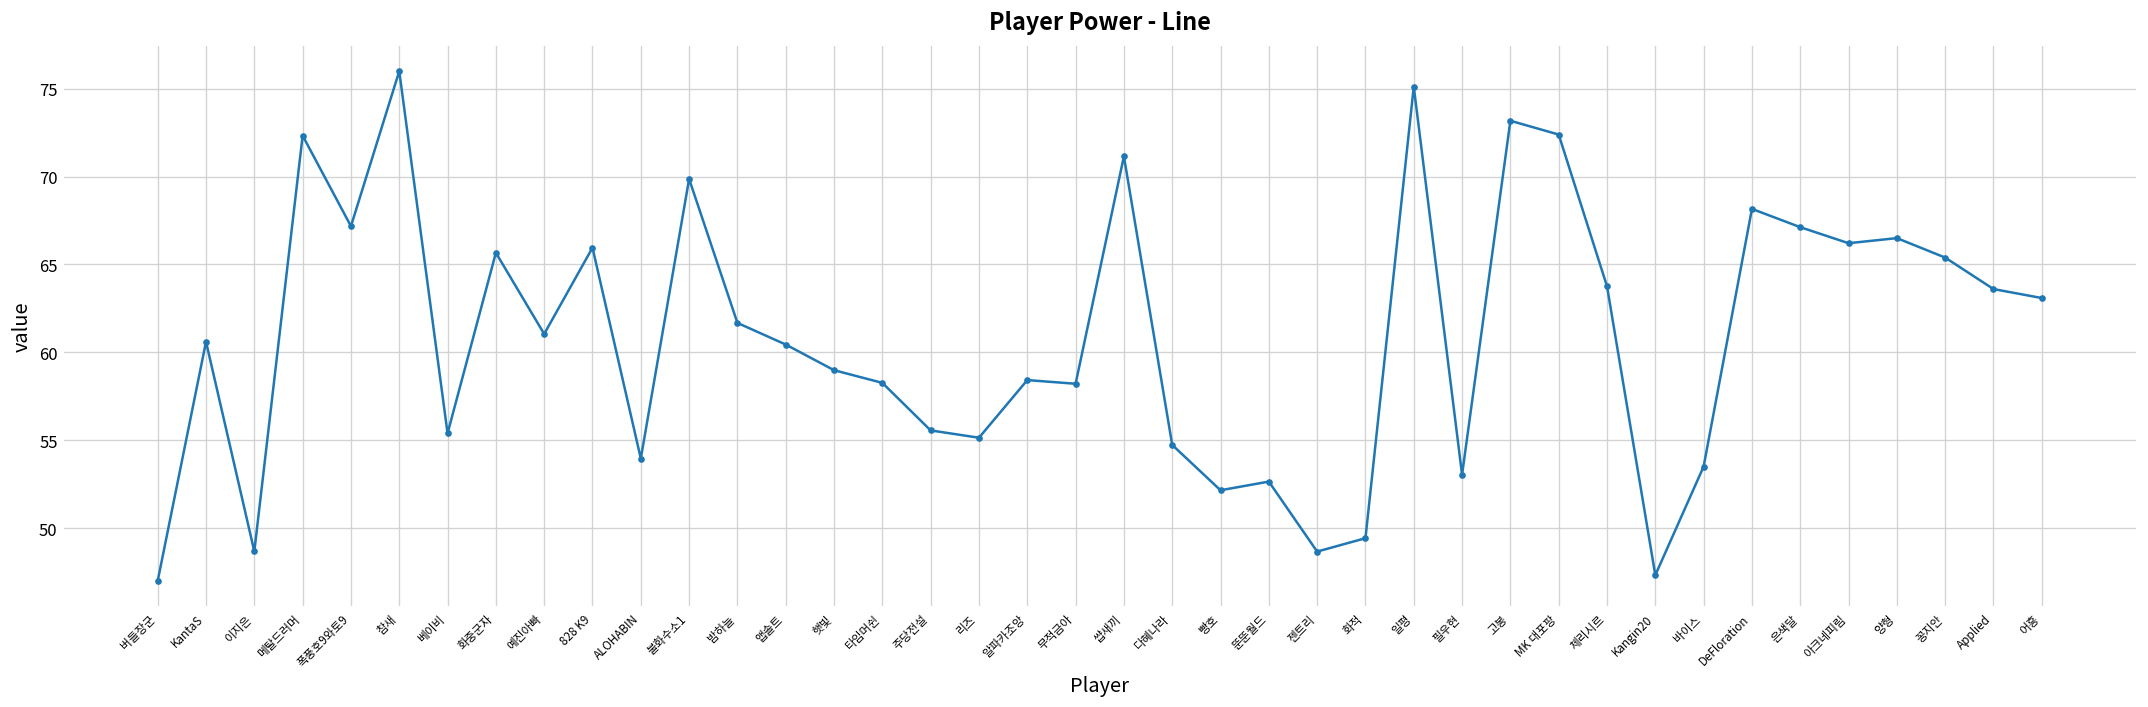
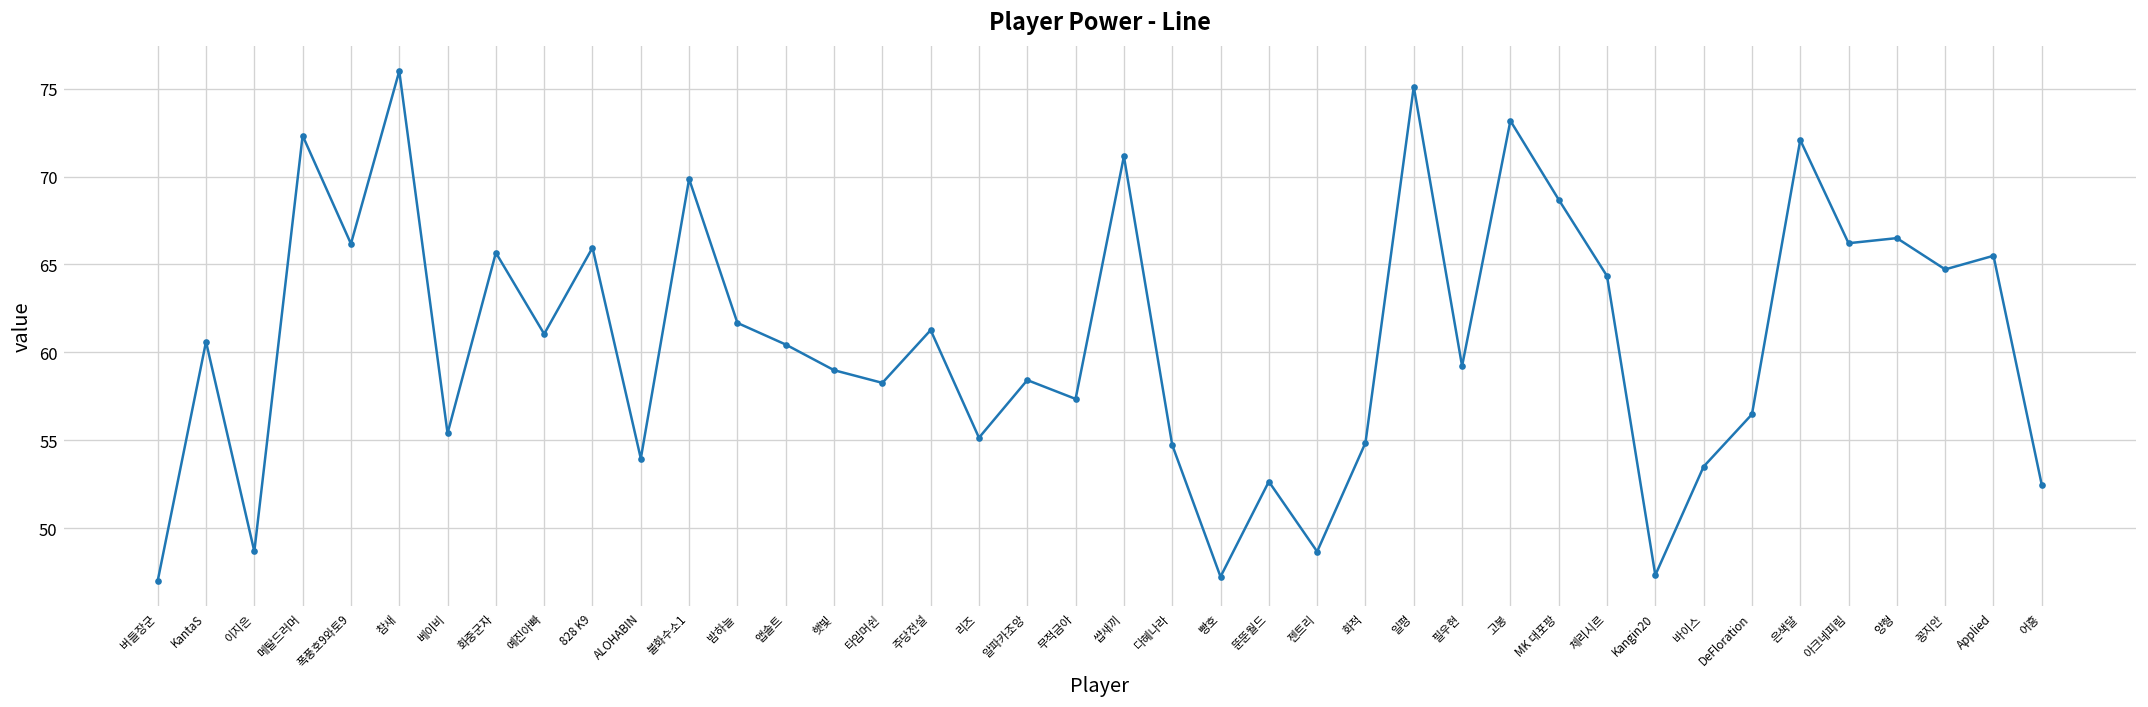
  {
    "버들장군": 47.0,
    "KantaS": 60.6,
    "이지은": 48.7,
    "메탈드러머": 72.3,
-   "폭풍호9와토9": 67.2,
+   "폭풍호9와토9": 66.2,
    "참새": 76.0,
    "베이비": 55.4,
    "화중군자": 65.7,
    "예진아빠": 61.0,
    "828 K9": 66.0,
    "ALOHABIN": 54.0,
    "불화수소1": 69.9,
    "밤하늘": 61.7,
    "앱솔트": 60.4,
    "햇빛": 59.0,
    "타임머쉰": 58.3,
-   "주당전설": 55.6,
+   "주당전설": 61.3,
    "리즈": 55.1,
    "알파카조앙": 58.4,
-   "무적금아": 58.2,
+   "무적금아": 57.4,
    "썁새끼": 71.2,
    "다혜나라": 54.7,
-   "빵호": 52.2,
+   "빵호": 47.2,
    "뚠뚠월드": 52.6,
    "젠트리": 48.7,
-   "화적": 49.4,
+   "화적": 54.9,
    "일평": 75.1,
-   "필우현": 53.0,
+   "필우현": 59.2,
    "고봉": 73.2,
-   "MK 대포팡": 72.4,
-   "체리시르": 63.8,
+   "MK 대포팡": 68.7,
+   "체리시르": 64.3,
    "Kangin20": 47.3,
    "바이스": 53.5,
-   "DeFloration": 68.2,
-   "은색달": 67.1,
+   "DeFloration": 56.5,
+   "은색달": 72.1,
    "아크네피림": 66.2,
    "양형": 66.5,
-   "꽁지안": 65.4,
-   "Applied": 63.6,
-   "어흥": 63.1
+   "꽁지안": 64.7,
+   "Applied": 65.5,
+   "어흥": 52.5
  }
